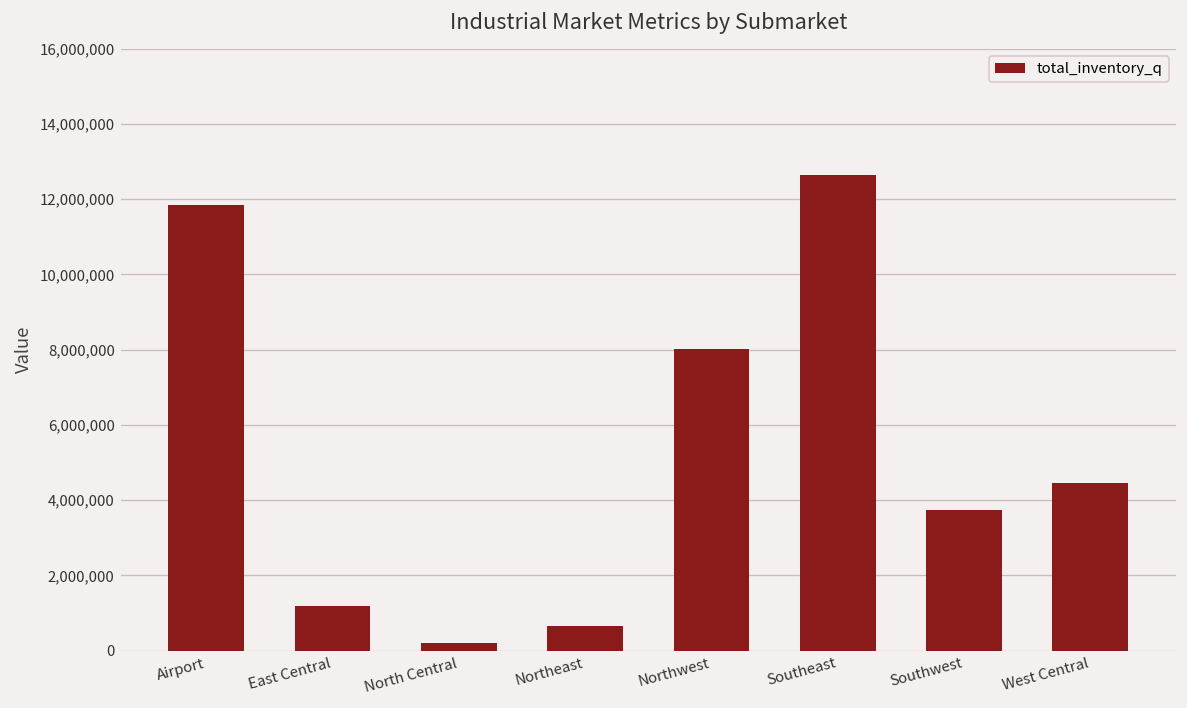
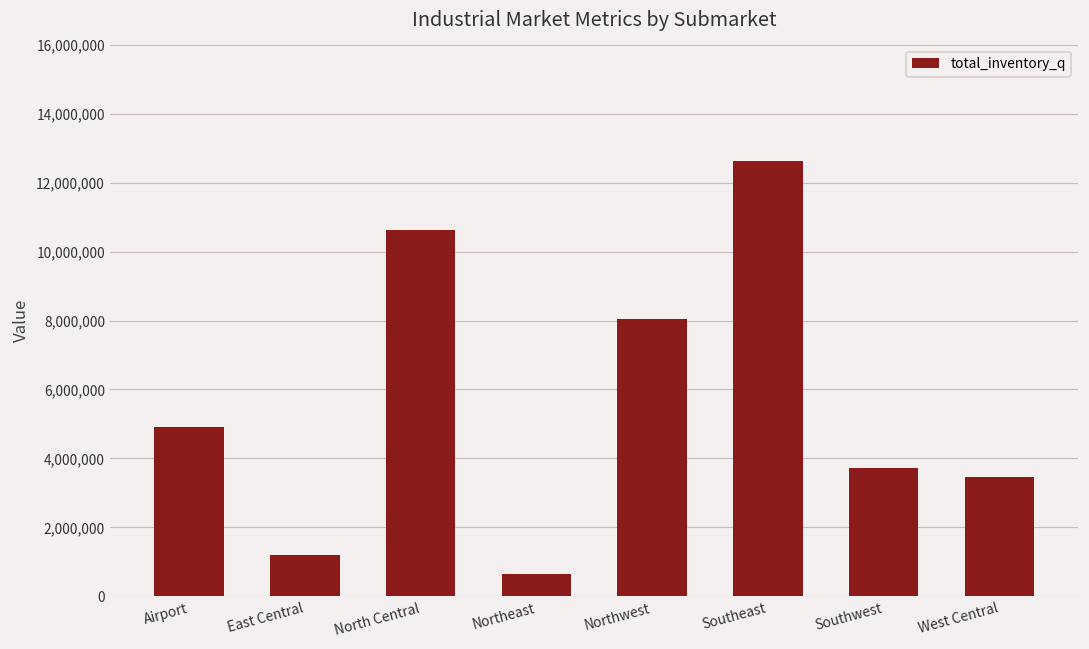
  {
-   "Airport": "11,900,000",
+   "Airport": "4,900,000",
    "East Central": "1,200,000",
-   "North Central": "200,000",
+   "North Central": "10,600,000",
    "Northeast": "700,000",
    "Northwest": "8,000,000",
    "Southeast": "12,600,000",
    "Southwest": "3,700,000",
-   "West Central": "4,500,000"
+   "West Central": "3,500,000"
  }
